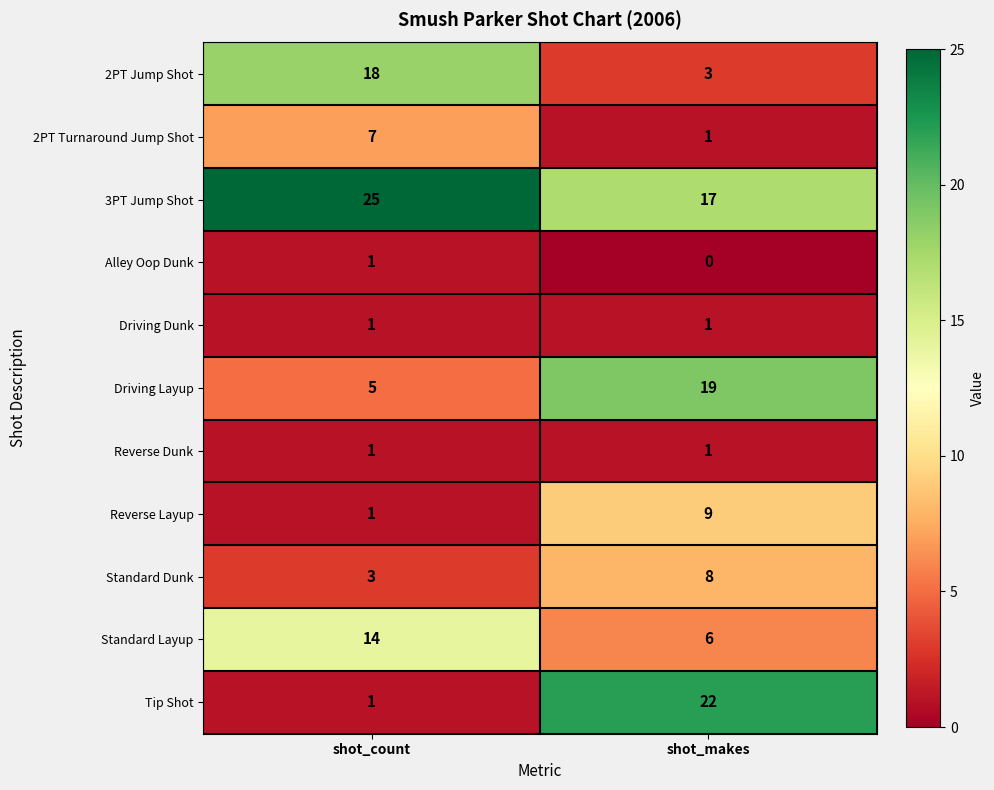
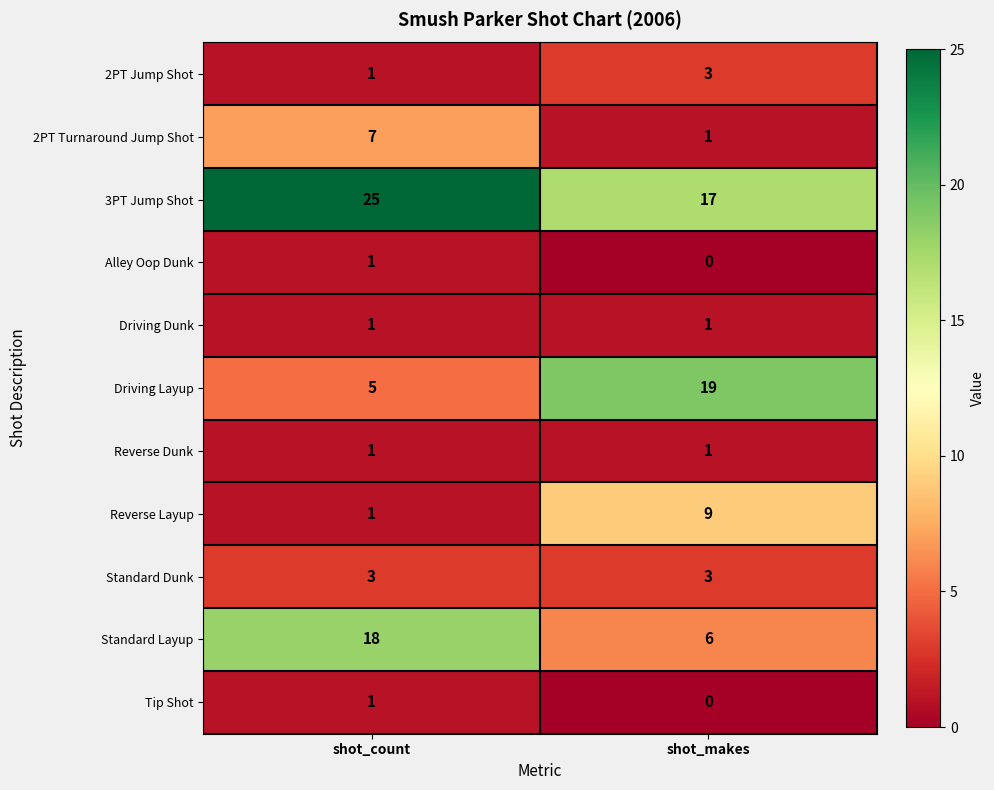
  {
    "2PT Jump Shot": {
-     "shot_count": 18,
+     "shot_count": 1,
      "shot_makes": 3
    },
    "2PT Turnaround Jump Shot": {
      "shot_count": 7,
      "shot_makes": 1
    },
    "3PT Jump Shot": {
      "shot_count": 25,
      "shot_makes": 17
    },
    "Alley Oop Dunk": {
      "shot_count": 1,
      "shot_makes": 0
    },
    "Driving Dunk": {
      "shot_count": 1,
      "shot_makes": 1
    },
    "Driving Layup": {
      "shot_count": 5,
      "shot_makes": 19
    },
    "Reverse Dunk": {
      "shot_count": 1,
      "shot_makes": 1
    },
    "Reverse Layup": {
      "shot_count": 1,
      "shot_makes": 9
    },
    "Standard Dunk": {
      "shot_count": 3,
-     "shot_makes": 8
+     "shot_makes": 3
    },
    "Standard Layup": {
-     "shot_count": 14,
+     "shot_count": 18,
      "shot_makes": 6
    },
    "Tip Shot": {
      "shot_count": 1,
-     "shot_makes": 22
+     "shot_makes": 0
    }
  }
